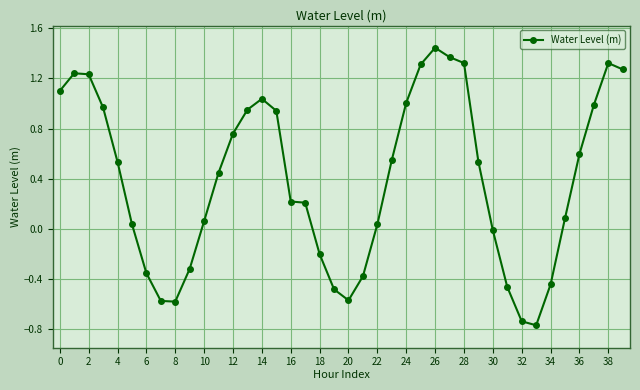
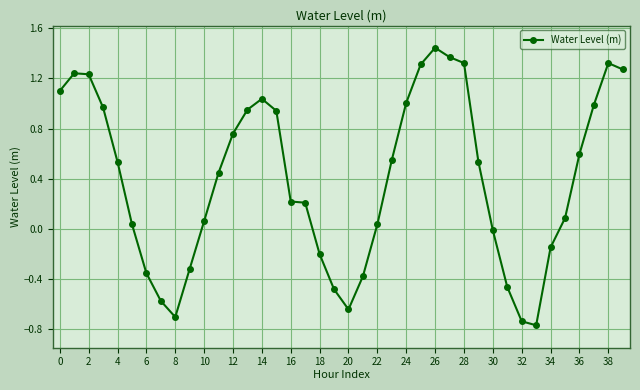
  {
    "0": 1.10,
    "2": 1.23,
    "4": 0.53,
    "6": -0.35,
-   "8": -0.58,
+   "8": -0.70,
    "10": 0.06,
    "12": 0.76,
    "14": 1.04,
    "16": 0.22,
    "18": -0.20,
-   "20": -0.57,
+   "20": -0.64,
    "22": 0.04,
    "24": 1.01,
    "26": 1.44,
    "28": 1.32,
    "30": -0.01,
    "32": -0.74,
-   "34": -0.44,
+   "34": -0.15,
    "36": 0.60,
    "38": 1.32
  }
